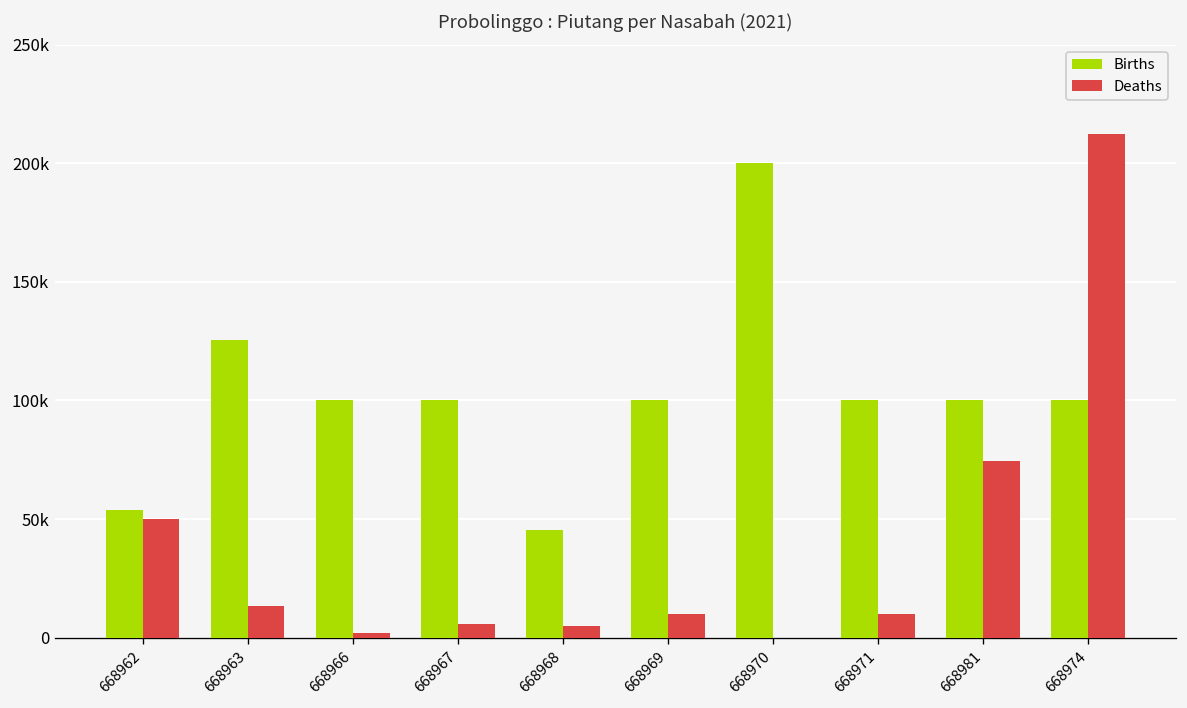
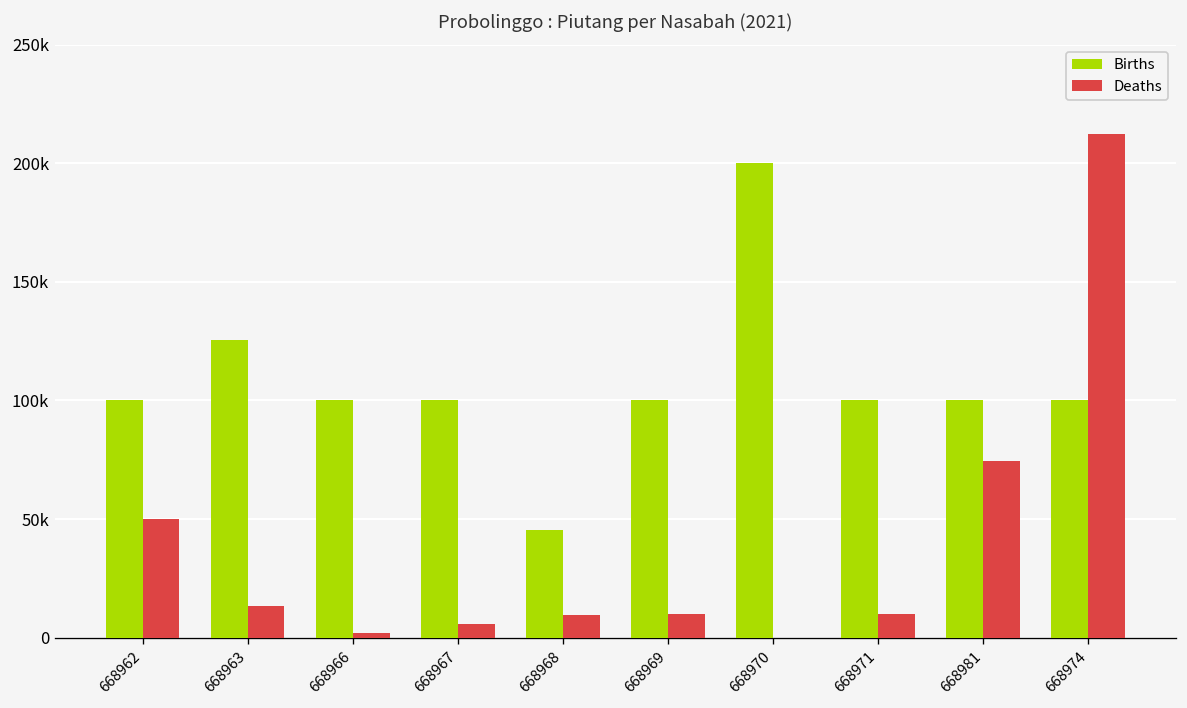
  {
    "Births": {
-     "668962": 54000,
+     "668962": 100000,
      "668963": 126000,
      "668966": 100000,
      "668967": 100000,
      "668968": 46000,
      "668969": 100000,
      "668970": 200000,
      "668971": 100000,
      "668981": 100000,
      "668974": 100000
    },
    "Deaths": {
      "668962": 50000,
      "668963": 14000,
      "668966": 2000,
      "668967": 6000,
-     "668968": 5000,
+     "668968": 10000,
      "668969": 10000,
      "668970": 0,
      "668971": 10000,
      "668981": 75000,
      "668974": 213000
    }
  }
